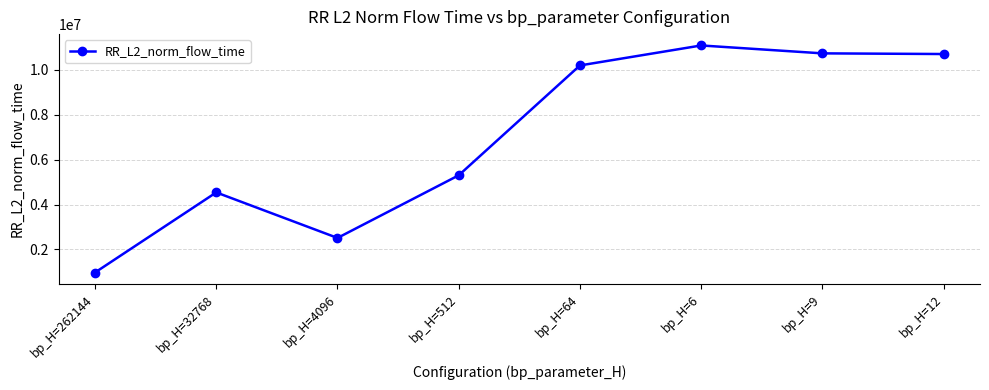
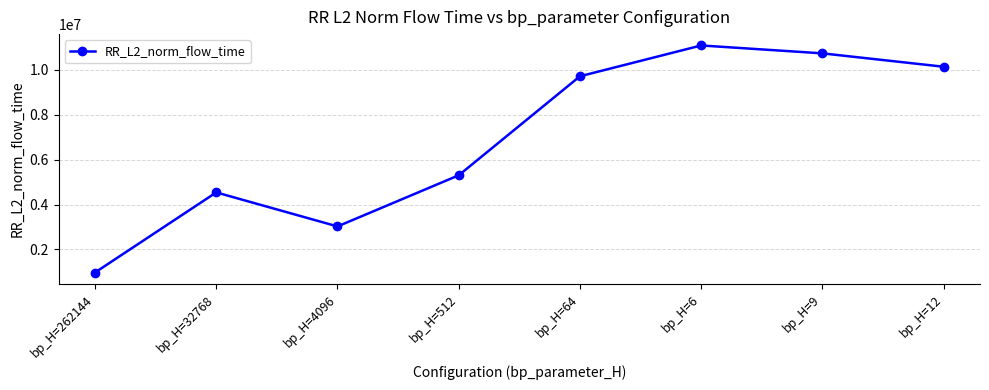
  {
    "bp_H=262144": 1000000,
    "bp_H=32768": 4500000,
-   "bp_H=4096": 2500000,
+   "bp_H=4096": 3000000,
    "bp_H=512": 5300000,
-   "bp_H=64": 10200000,
+   "bp_H=64": 9700000,
    "bp_H=6": 11100000,
    "bp_H=9": 10700000,
-   "bp_H=12": 10700000
+   "bp_H=12": 10100000
  }
